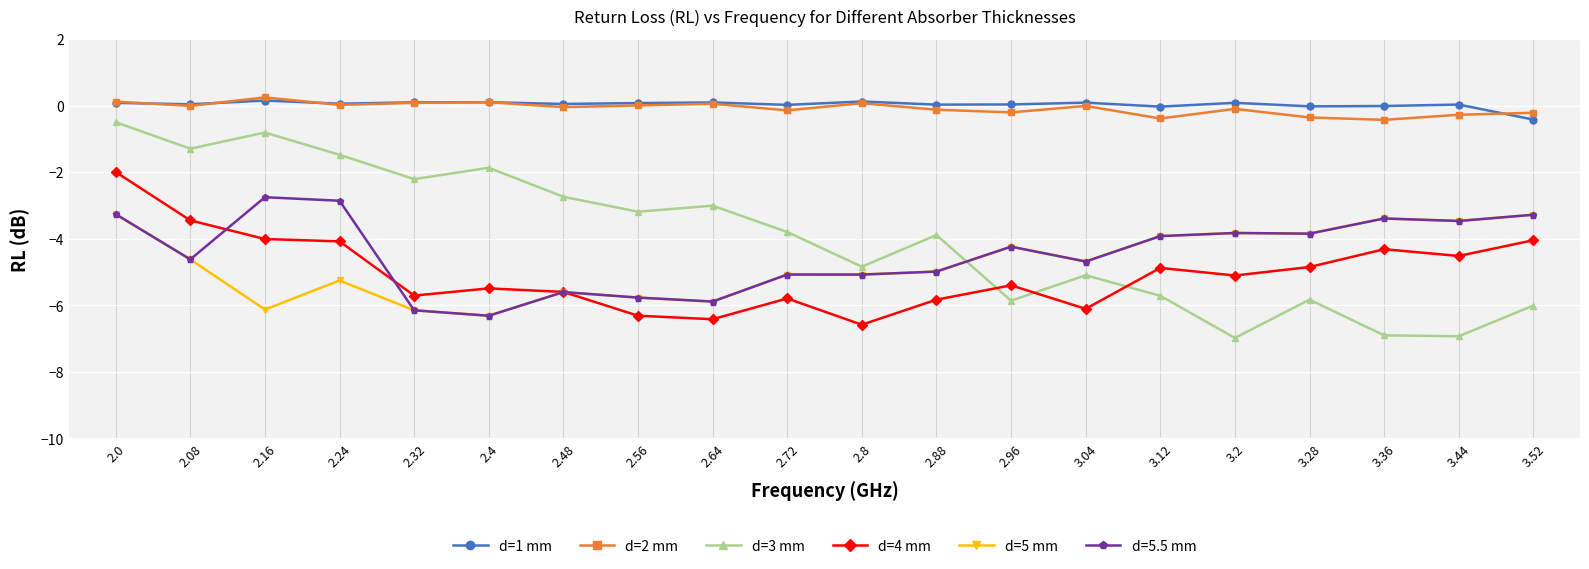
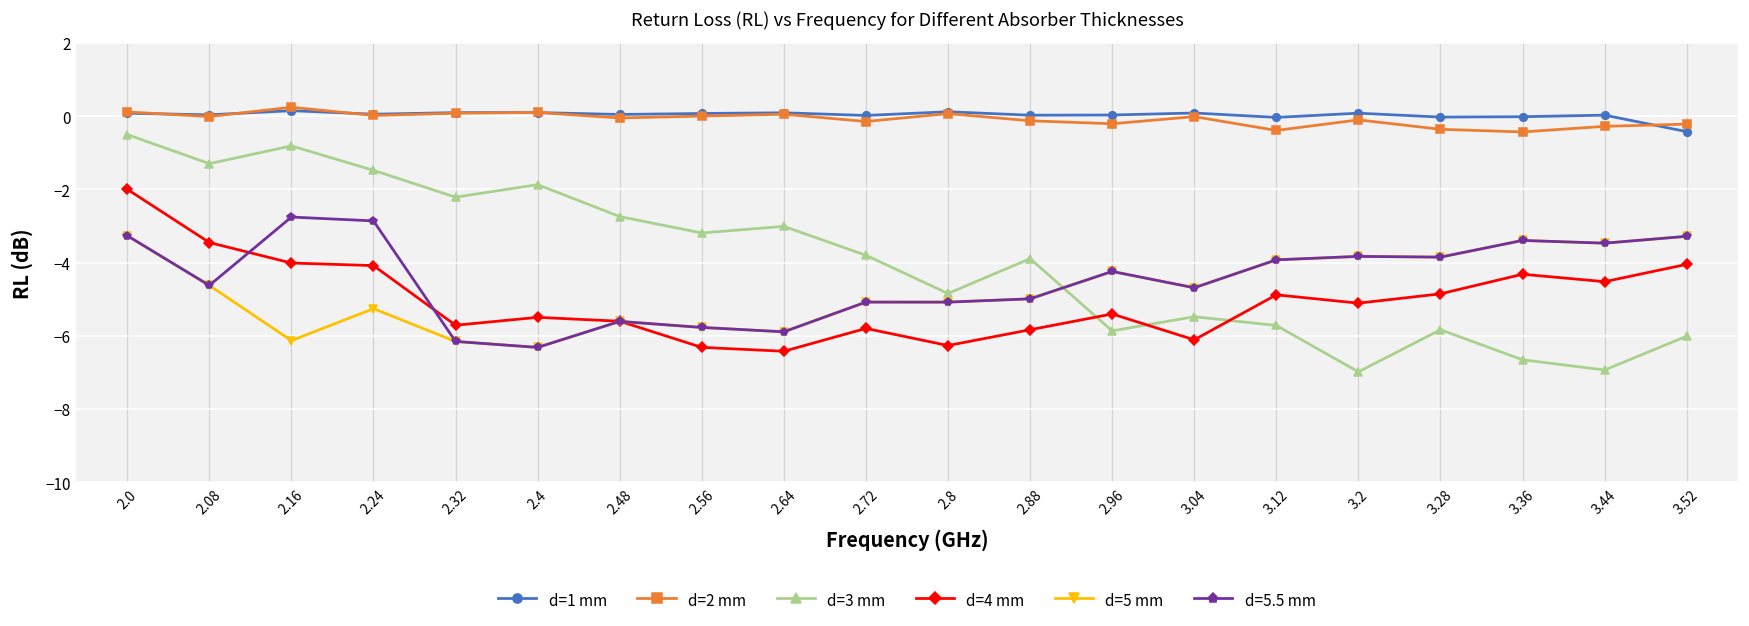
  {
    "d=1 mm": {
      "2.16": 0.1,
      "2.48": 0.0,
      "2.72": 0.0,
      "2.88": 0.0,
      "2.96": 0.0,
      "3.04": 0.1,
      "3.12": 0.0,
      "3.2": 0.1,
      "3.28": 0.0,
      "3.36": 0.0,
      "3.44": 0.0,
      "3.52": -0.4
    },
    "d=2 mm": {
      "2.16": 0.2,
      "2.48": 0.0,
      "2.72": -0.1,
      "2.88": -0.1,
      "2.96": -0.2,
      "3.04": 0.0,
      "3.12": -0.4,
      "3.2": -0.1,
      "3.28": -0.4,
      "3.36": -0.4,
      "3.44": -0.3,
      "3.52": -0.2
    },
    "d=3 mm": {
      "2.0": -0.5,
      "2.08": -1.3,
      "2.16": -0.8,
      "2.24": -1.5,
      "2.32": -2.2,
      "2.4": -1.9,
      "2.48": -2.7,
      "2.56": -3.2,
      "2.64": -3.0,
      "2.72": -3.8,
      "2.8": -4.8,
      "2.88": -3.9,
      "2.96": -5.9,
-     "3.04": -5.1,
+     "3.04": -5.5,
      "3.12": -5.7,
      "3.2": -7.0,
      "3.28": -5.8,
-     "3.36": -6.9,
+     "3.36": -6.7,
      "3.44": -6.9,
      "3.52": -6.0
    },
    "d=4 mm": {
      "2.0": -2.0,
      "2.08": -3.5,
      "2.16": -4.0,
      "2.24": -4.1,
      "2.32": -5.7,
      "2.4": -5.5,
      "2.56": -6.3,
      "2.64": -6.4,
      "2.72": -5.8,
-     "2.8": -6.6,
+     "2.8": -6.3,
      "2.88": -5.8,
      "2.96": -5.4,
      "3.04": -6.1,
      "3.12": -4.9,
      "3.2": -5.1,
      "3.28": -4.9,
      "3.36": -4.3,
      "3.44": -4.5,
      "3.52": -4.0
    },
    "d=5 mm": {
      "2.16": -6.1,
      "2.24": -5.3
    },
    "d=5.5 mm": {
      "2.16": -2.8,
      "2.24": -2.9
    }
  }
